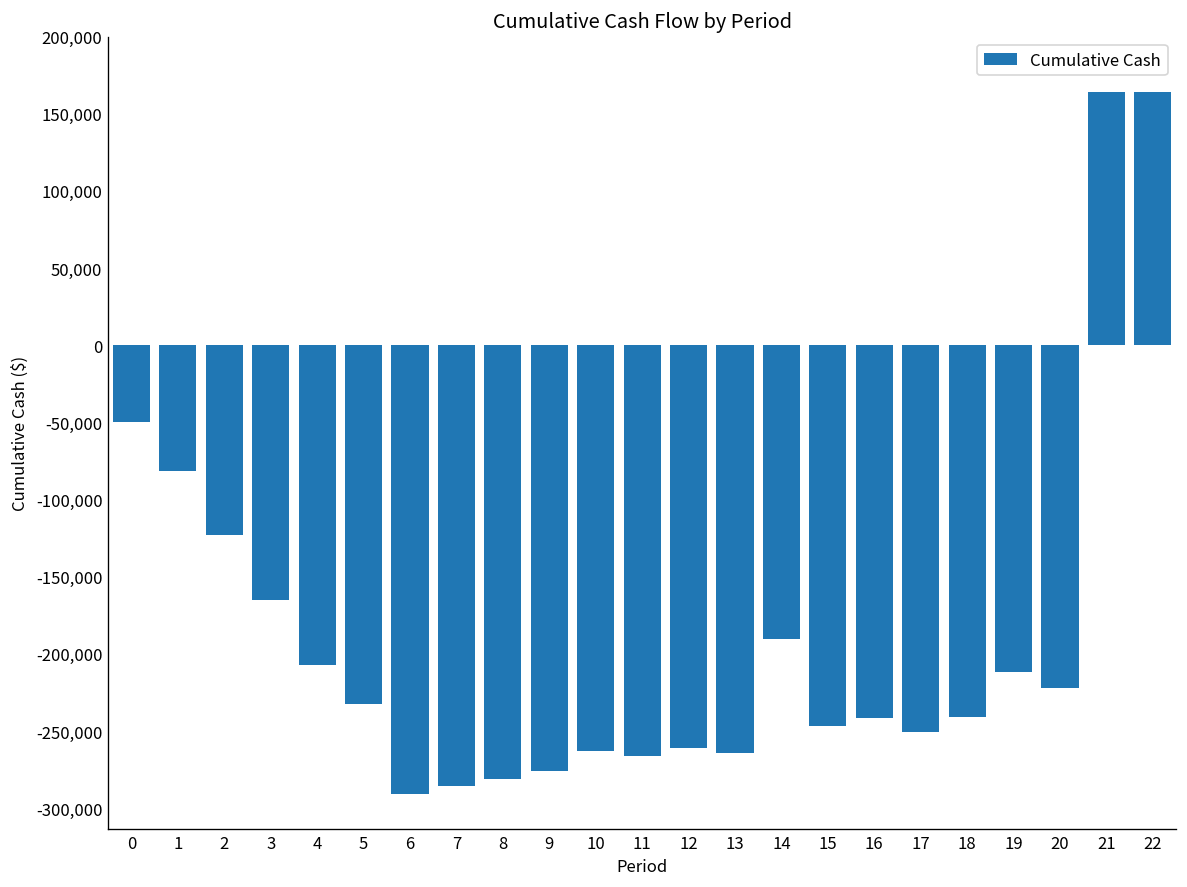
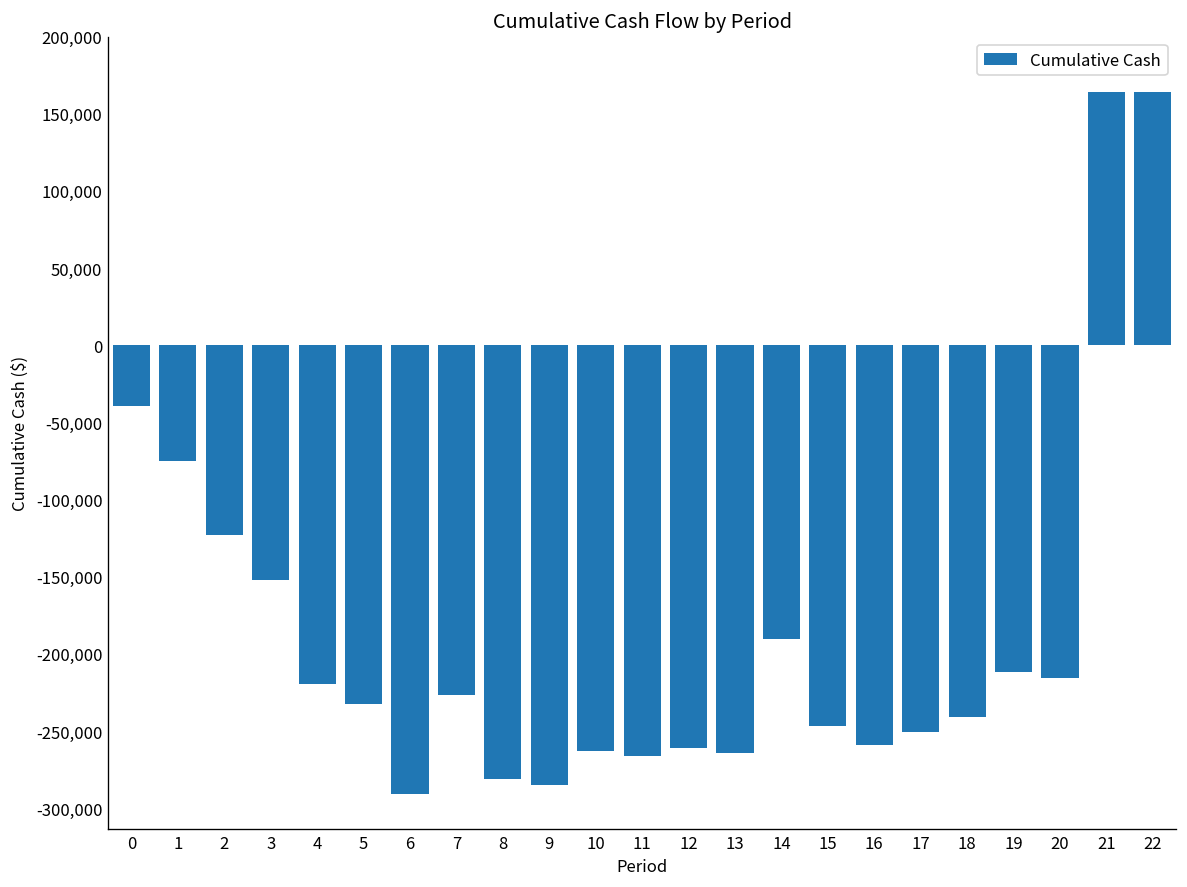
  {
-   "0": "-50,000",
-   "1": "-81,000",
+   "0": "-40,000",
+   "1": "-75,000",
    "2": "-123,000",
-   "3": "-165,000",
-   "4": "-207,000",
+   "3": "-152,000",
+   "4": "-219,000",
    "5": "-232,000",
    "6": "-291,000",
-   "7": "-286,000",
+   "7": "-227,000",
    "8": "-281,000",
-   "9": "-276,000",
+   "9": "-285,000",
    "10": "-263,000",
    "11": "-266,000",
    "12": "-261,000",
    "13": "-264,000",
    "14": "-190,000",
    "15": "-247,000",
-   "16": "-242,000",
+   "16": "-259,000",
    "17": "-251,000",
    "18": "-241,000",
    "19": "-212,000",
-   "20": "-222,000",
+   "20": "-216,000",
    "21": "164,000",
    "22": "164,000"
  }
